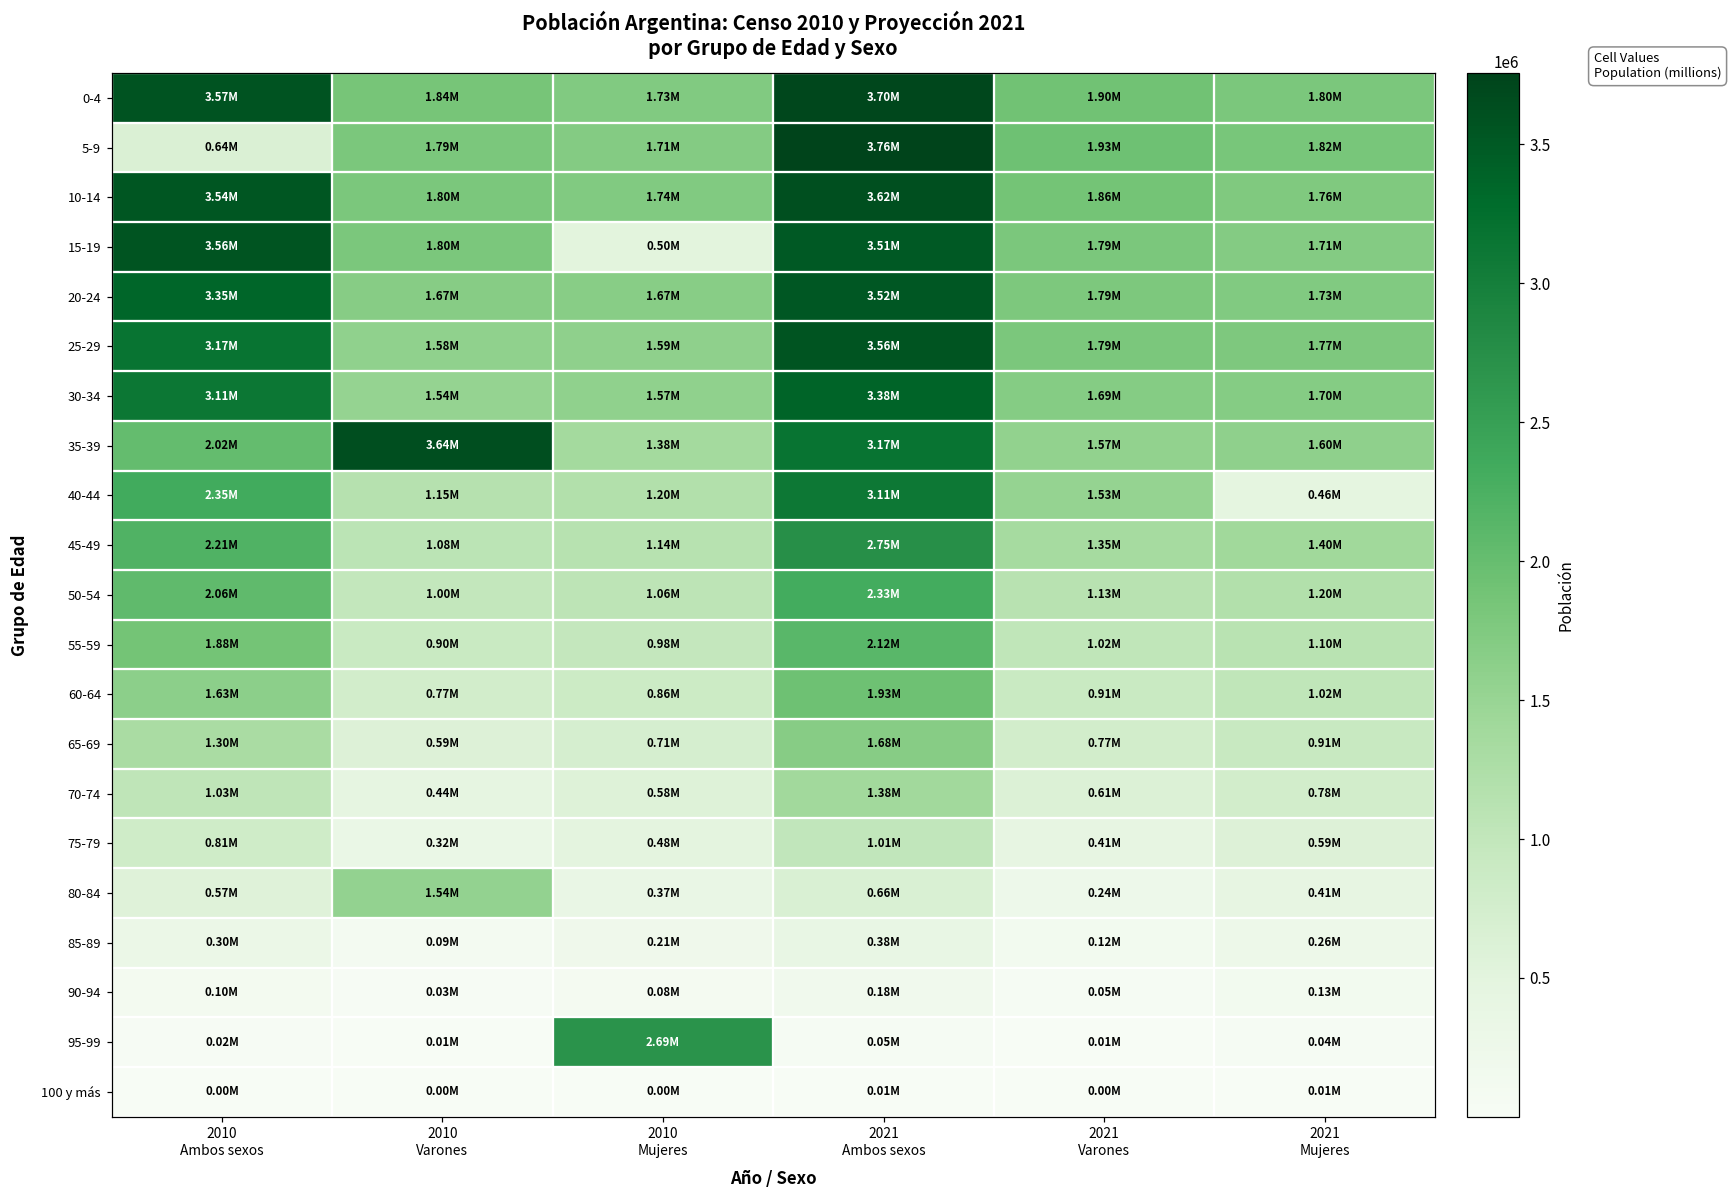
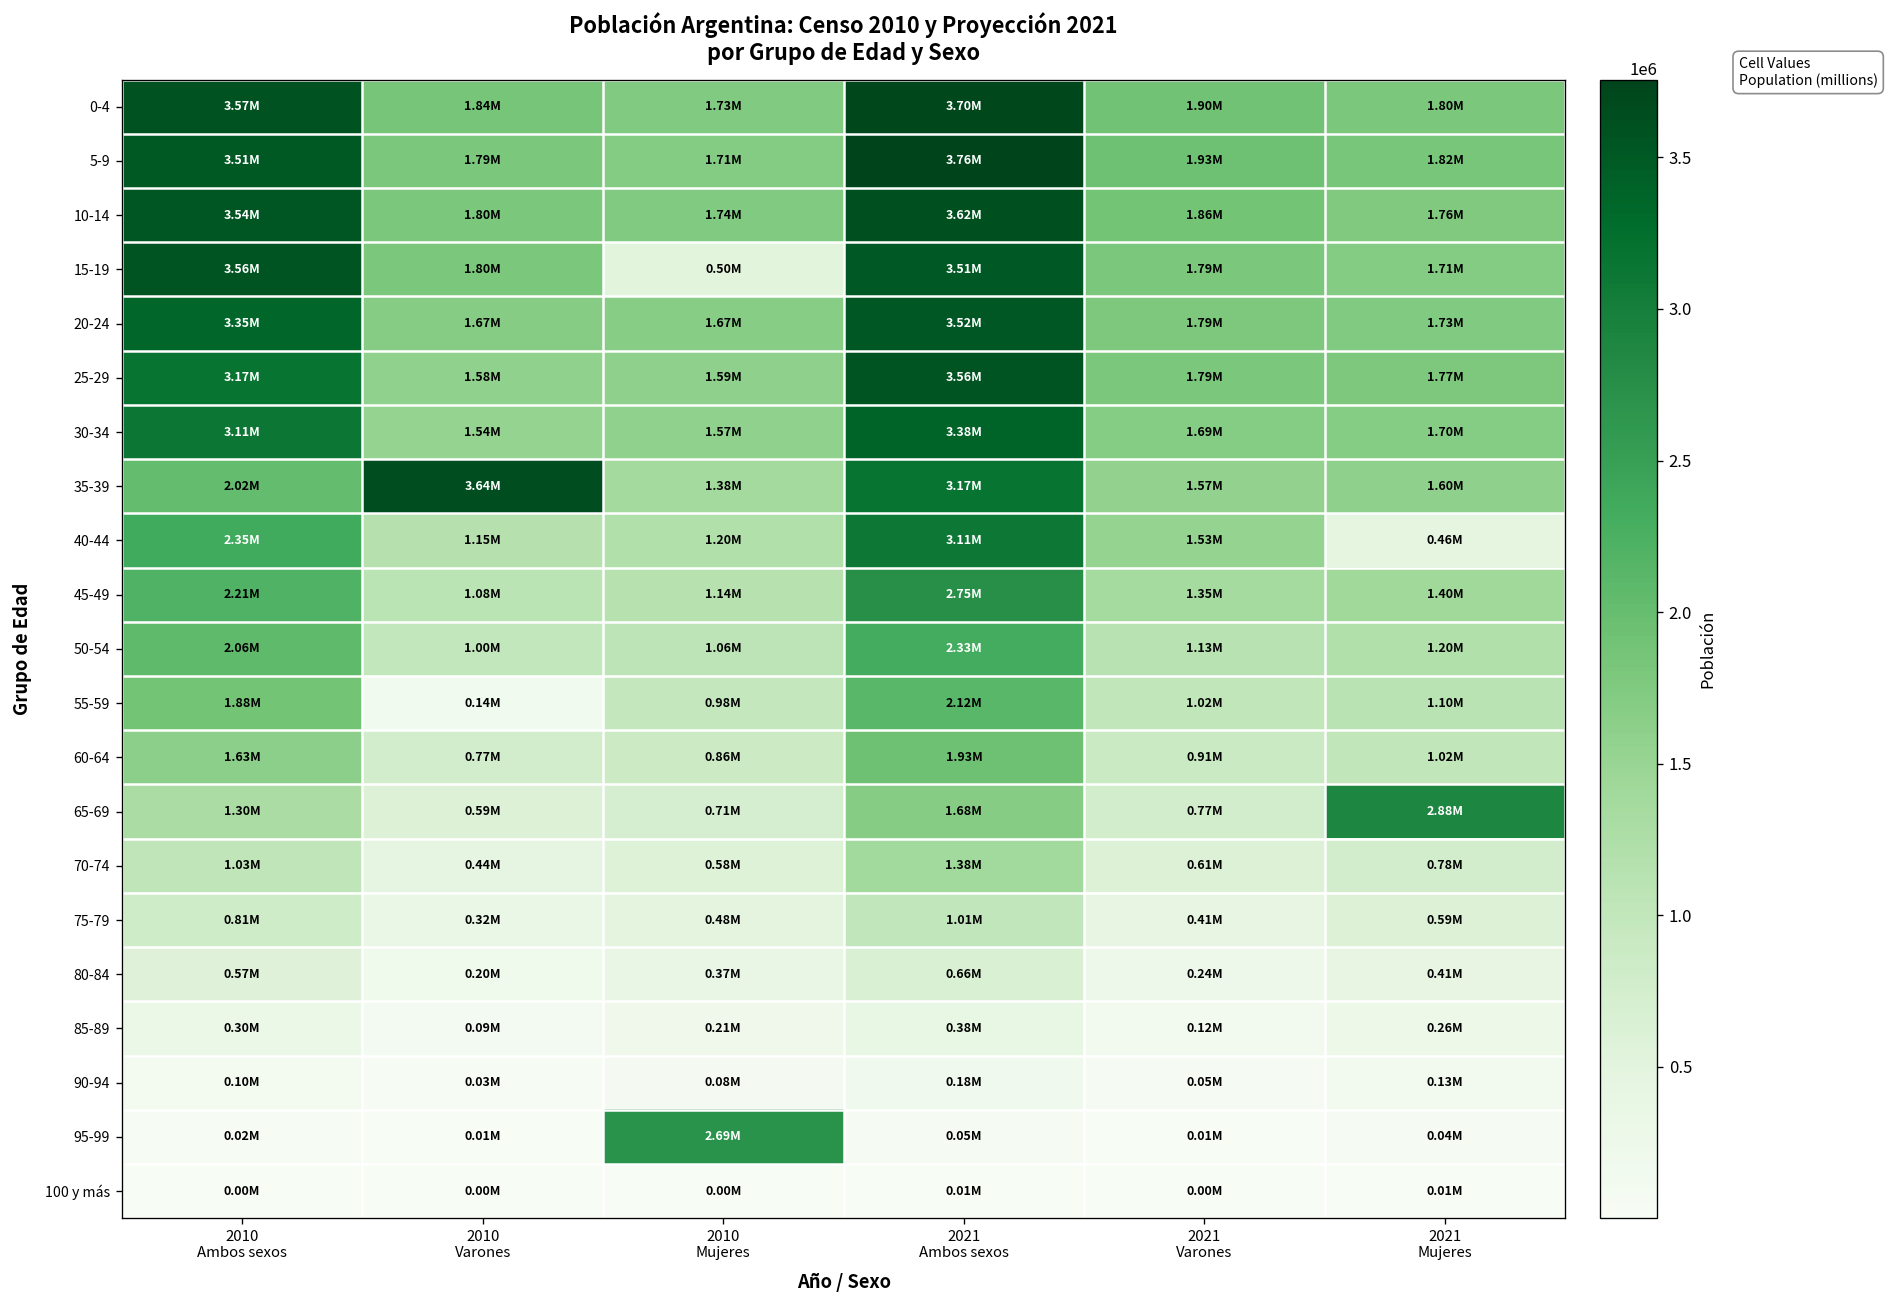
  {
    "0-4": {
      "2010 Ambos sexos": "3.57M",
      "2010 Varones": "1.84M",
      "2010 Mujeres": "1.73M",
      "2021 Ambos sexos": "3.70M",
      "2021 Varones": "1.90M",
      "2021 Mujeres": "1.80M"
    },
    "5-9": {
-     "2010 Ambos sexos": "0.64M",
+     "2010 Ambos sexos": "3.51M",
      "2010 Varones": "1.79M",
      "2010 Mujeres": "1.71M",
      "2021 Ambos sexos": "3.76M",
      "2021 Varones": "1.93M",
      "2021 Mujeres": "1.82M"
    },
    "10-14": {
      "2010 Ambos sexos": "3.54M",
      "2010 Varones": "1.80M",
      "2010 Mujeres": "1.74M",
      "2021 Ambos sexos": "3.62M",
      "2021 Varones": "1.86M",
      "2021 Mujeres": "1.76M"
    },
    "15-19": {
      "2010 Ambos sexos": "3.56M",
      "2010 Varones": "1.80M",
      "2010 Mujeres": "0.50M",
      "2021 Ambos sexos": "3.51M",
      "2021 Varones": "1.79M",
      "2021 Mujeres": "1.71M"
    },
    "20-24": {
      "2010 Ambos sexos": "3.35M",
      "2010 Varones": "1.67M",
      "2010 Mujeres": "1.67M",
      "2021 Ambos sexos": "3.52M",
      "2021 Varones": "1.79M",
      "2021 Mujeres": "1.73M"
    },
    "25-29": {
      "2010 Ambos sexos": "3.17M",
      "2010 Varones": "1.58M",
      "2010 Mujeres": "1.59M",
      "2021 Ambos sexos": "3.56M",
      "2021 Varones": "1.79M",
      "2021 Mujeres": "1.77M"
    },
    "30-34": {
      "2010 Ambos sexos": "3.11M",
      "2010 Varones": "1.54M",
      "2010 Mujeres": "1.57M",
      "2021 Ambos sexos": "3.38M",
      "2021 Varones": "1.69M",
      "2021 Mujeres": "1.70M"
    },
    "35-39": {
      "2010 Ambos sexos": "2.02M",
      "2010 Varones": "3.64M",
      "2010 Mujeres": "1.38M",
      "2021 Ambos sexos": "3.17M",
      "2021 Varones": "1.57M",
      "2021 Mujeres": "1.60M"
    },
    "40-44": {
      "2010 Ambos sexos": "2.35M",
      "2010 Varones": "1.15M",
      "2010 Mujeres": "1.20M",
      "2021 Ambos sexos": "3.11M",
      "2021 Varones": "1.53M",
      "2021 Mujeres": "0.46M"
    },
    "45-49": {
      "2010 Ambos sexos": "2.21M",
      "2010 Varones": "1.08M",
      "2010 Mujeres": "1.14M",
      "2021 Ambos sexos": "2.75M",
      "2021 Varones": "1.35M",
      "2021 Mujeres": "1.40M"
    },
    "50-54": {
      "2010 Ambos sexos": "2.06M",
      "2010 Varones": "1.00M",
      "2010 Mujeres": "1.06M",
      "2021 Ambos sexos": "2.33M",
      "2021 Varones": "1.13M",
      "2021 Mujeres": "1.20M"
    },
    "55-59": {
      "2010 Ambos sexos": "1.88M",
-     "2010 Varones": "0.90M",
+     "2010 Varones": "0.14M",
      "2010 Mujeres": "0.98M",
      "2021 Ambos sexos": "2.12M",
      "2021 Varones": "1.02M",
      "2021 Mujeres": "1.10M"
    },
    "60-64": {
      "2010 Ambos sexos": "1.63M",
      "2010 Varones": "0.77M",
      "2010 Mujeres": "0.86M",
      "2021 Ambos sexos": "1.93M",
      "2021 Varones": "0.91M",
      "2021 Mujeres": "1.02M"
    },
    "65-69": {
      "2010 Ambos sexos": "1.30M",
      "2010 Varones": "0.59M",
      "2010 Mujeres": "0.71M",
      "2021 Ambos sexos": "1.68M",
      "2021 Varones": "0.77M",
-     "2021 Mujeres": "0.91M"
+     "2021 Mujeres": "2.88M"
    },
    "70-74": {
      "2010 Ambos sexos": "1.03M",
      "2010 Varones": "0.44M",
      "2010 Mujeres": "0.58M",
      "2021 Ambos sexos": "1.38M",
      "2021 Varones": "0.61M",
      "2021 Mujeres": "0.78M"
    },
    "75-79": {
      "2010 Ambos sexos": "0.81M",
      "2010 Varones": "0.32M",
      "2010 Mujeres": "0.48M",
      "2021 Ambos sexos": "1.01M",
      "2021 Varones": "0.41M",
      "2021 Mujeres": "0.59M"
    },
    "80-84": {
      "2010 Ambos sexos": "0.57M",
-     "2010 Varones": "1.54M",
+     "2010 Varones": "0.20M",
      "2010 Mujeres": "0.37M",
      "2021 Ambos sexos": "0.66M",
      "2021 Varones": "0.24M",
      "2021 Mujeres": "0.41M"
    },
    "85-89": {
      "2010 Ambos sexos": "0.30M",
      "2010 Varones": "0.09M",
      "2010 Mujeres": "0.21M",
      "2021 Ambos sexos": "0.38M",
      "2021 Varones": "0.12M",
      "2021 Mujeres": "0.26M"
    },
    "90-94": {
      "2010 Ambos sexos": "0.10M",
      "2010 Varones": "0.03M",
      "2010 Mujeres": "0.08M",
      "2021 Ambos sexos": "0.18M",
      "2021 Varones": "0.05M",
      "2021 Mujeres": "0.13M"
    },
    "95-99": {
      "2010 Ambos sexos": "0.02M",
      "2010 Varones": "0.01M",
      "2010 Mujeres": "2.69M",
      "2021 Ambos sexos": "0.05M",
      "2021 Varones": "0.01M",
      "2021 Mujeres": "0.04M"
    },
    "100 y más": {
      "2010 Ambos sexos": "0.00M",
      "2010 Varones": "0.00M",
      "2010 Mujeres": "0.00M",
      "2021 Ambos sexos": "0.01M",
      "2021 Varones": "0.00M",
      "2021 Mujeres": "0.01M"
    }
  }
